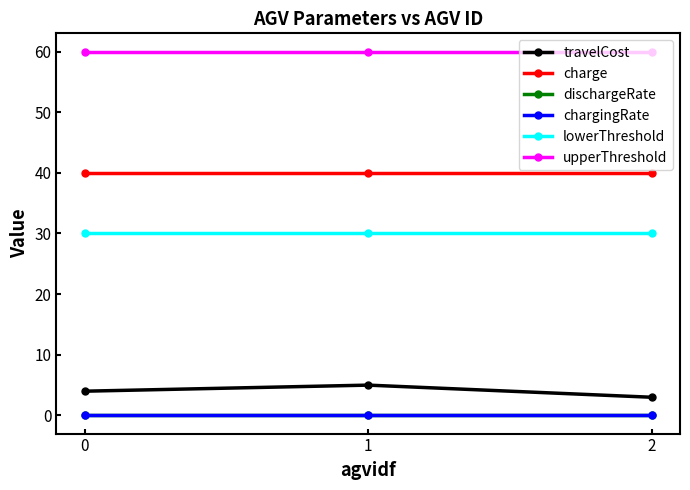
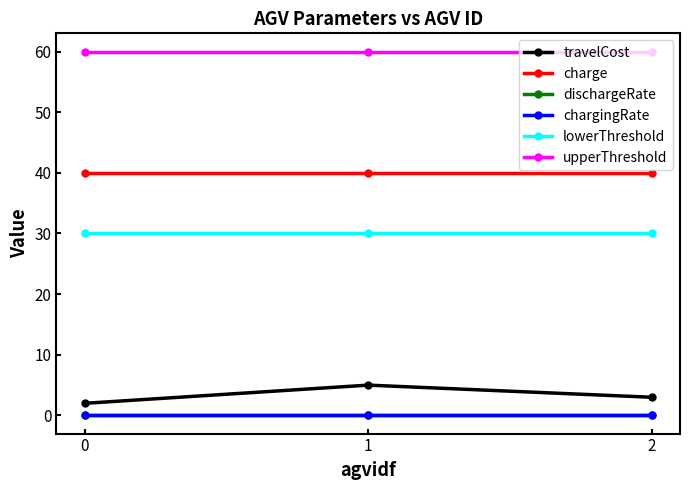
  {
    "travelCost": {
-     "0": 4,
+     "0": 2,
      "1": 5,
      "2": 3
    },
    "charge": {
      "0": 40,
      "1": 40,
      "2": 40
    },
    "chargingRate": {
      "0": 0,
      "1": 0,
      "2": 0
    },
    "lowerThreshold": {
      "0": 30,
      "1": 30,
      "2": 30
    },
    "upperThreshold": {
      "0": 60,
      "1": 60
    }
  }
